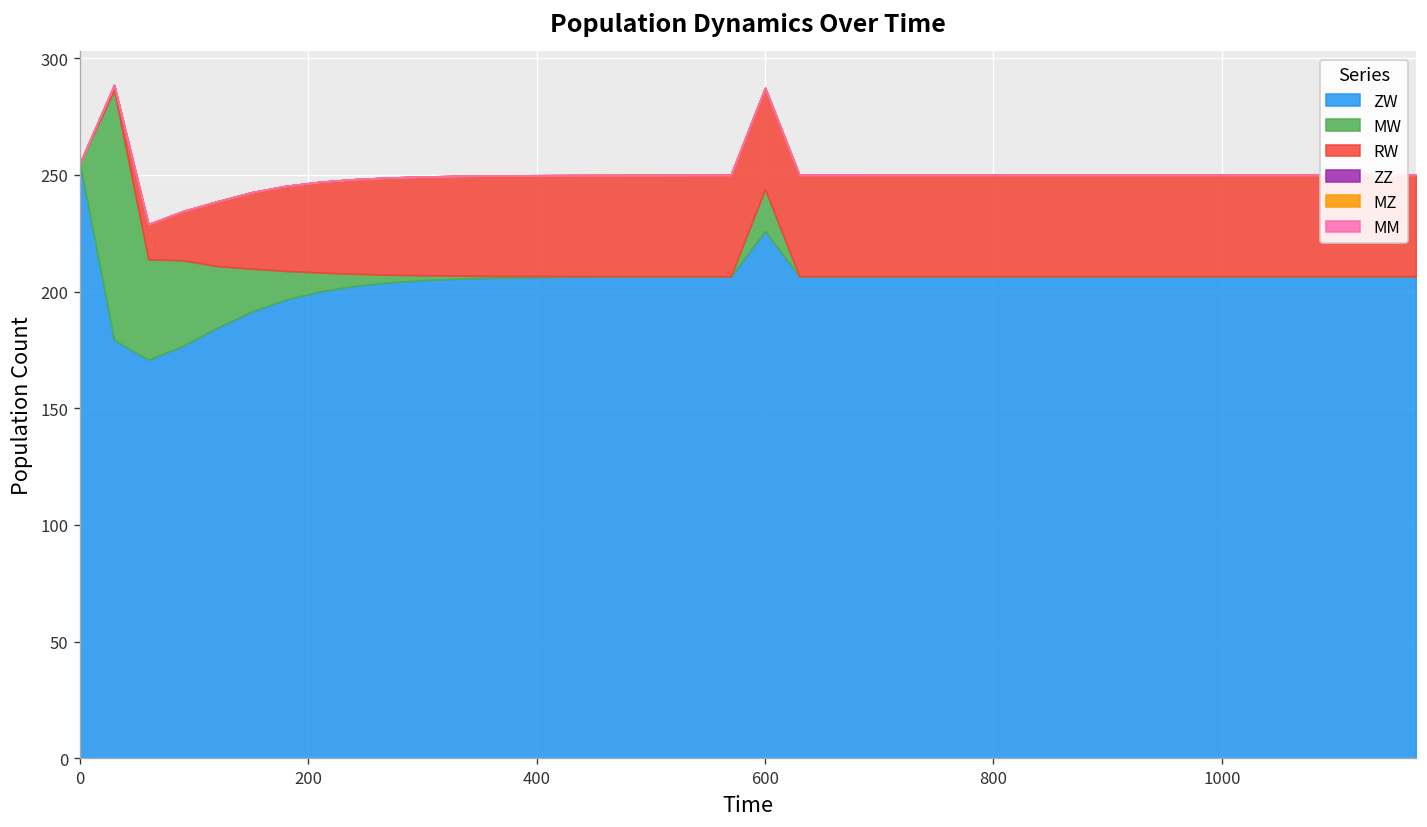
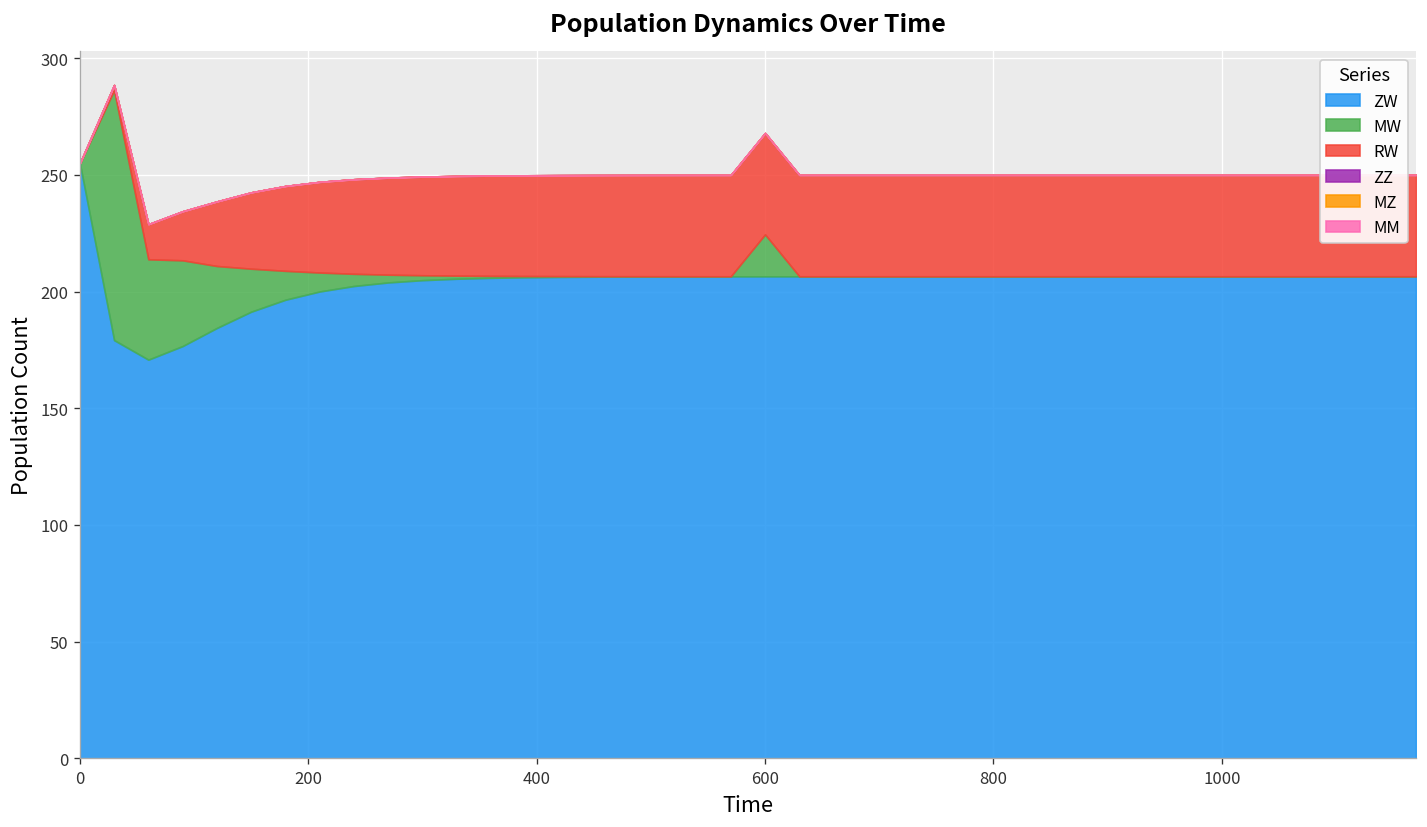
  {
    "ZW": {
-     "600": 226
+     "600": 207
    },
    "MW": {
      "600": 18
    }
  }
